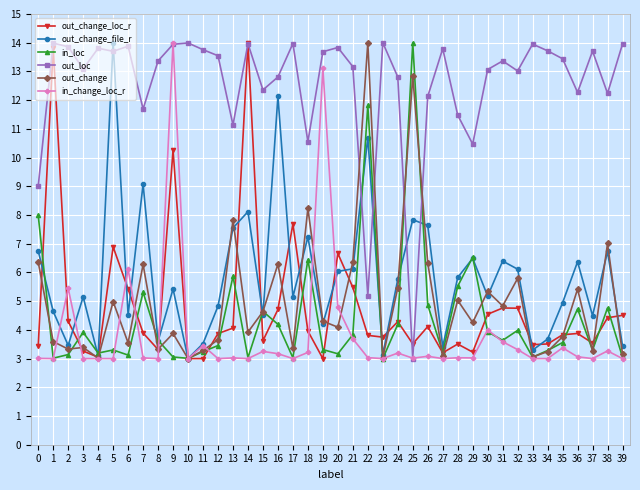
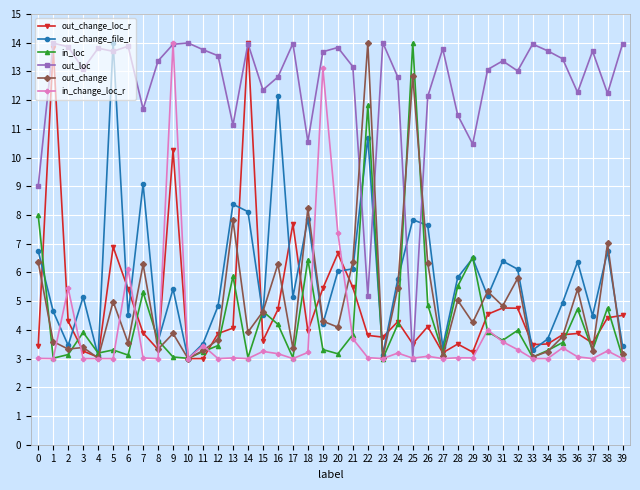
  {
    "out_change_loc_r": {
      "0": 3.4,
      "2": 4.3,
      "3": 3.3,
      "5": 6.9,
      "6": 5.4,
      "7": 3.9,
      "9": 10.3,
      "11": 3.0,
      "12": 3.9,
      "13": 4.1,
      "15": 3.6,
      "16": 4.7,
      "17": 7.7,
      "18": 4.0,
-     "19": 3.0,
+     "19": 5.4,
      "20": 6.7,
      "21": 5.5,
      "22": 3.8,
      "23": 3.7,
      "24": 4.3,
      "25": 3.5,
      "26": 4.1,
      "28": 3.5,
      "29": 3.2,
      "30": 4.5,
      "32": 4.8,
      "33": 3.5,
      "34": 3.5,
      "36": 3.9,
      "37": 3.5,
      "38": 4.4,
      "39": 4.5
    },
    "out_change_file_r": {
      "0": 6.7,
      "1": 4.6,
      "2": 3.5,
      "3": 5.2,
      "6": 4.5,
      "7": 9.1,
      "9": 5.4,
      "12": 4.8,
-     "13": 7.5,
+     "13": 8.4,
      "14": 8.1,
      "15": 4.5,
      "16": 12.1,
      "17": 5.1,
-     "18": 7.2,
+     "18": 7.9,
      "19": 4.2,
      "20": 6.0,
      "21": 6.1,
      "22": 10.7,
      "23": 3.1,
      "24": 5.8,
      "25": 7.8,
      "26": 7.6,
      "27": 3.4,
      "28": 5.8,
      "30": 5.2,
      "31": 6.4,
      "32": 6.1,
      "33": 3.3,
      "34": 3.7,
      "35": 4.9,
      "36": 6.4,
      "37": 4.5,
      "38": 6.7,
      "39": 3.4
    },
    "in_loc": {
      "0": 8.0,
      "2": 3.1,
      "3": 3.9,
      "4": 3.2,
      "5": 3.3,
      "6": 3.1,
      "7": 5.3,
      "9": 3.1,
      "12": 3.5,
      "13": 5.9,
      "16": 4.2,
      "18": 6.4,
      "19": 3.3,
      "20": 3.2,
      "21": 3.8,
      "22": 11.8,
      "24": 4.2,
      "25": 14.0,
      "26": 4.9,
      "28": 5.5,
      "32": 4.0,
      "35": 3.6,
      "36": 4.7,
      "38": 4.8
    },
    "out_loc": {
      "0": 9.0,
      "7": 11.7,
      "8": 13.4,
      "10": 14.0,
      "11": 13.8,
      "12": 13.5,
      "13": 11.1,
      "15": 12.4,
      "16": 12.8,
      "17": 14.0,
      "18": 10.6,
      "19": 13.7,
      "20": 13.8,
      "21": 13.2,
      "22": 5.2,
      "23": 14.0,
      "24": 12.8,
      "26": 12.1,
      "27": 13.8,
      "28": 11.5,
      "29": 10.5,
      "30": 13.1,
      "31": 13.4,
      "32": 13.0,
      "33": 14.0,
      "34": 13.7,
      "35": 13.4,
      "36": 12.3,
      "37": 13.7,
      "38": 12.2,
      "39": 14.0
    },
    "out_change": {
      "0": 6.4,
      "1": 3.6,
      "2": 3.3,
      "3": 3.4,
      "5": 5.0,
      "6": 3.5,
      "7": 6.3,
      "9": 3.9,
      "12": 3.7,
      "13": 7.8,
      "14": 3.9,
      "16": 6.3,
      "17": 3.4,
      "18": 8.2,
      "19": 4.3,
      "20": 4.1,
      "21": 6.4,
      "22": 14.0,
      "24": 5.5,
      "25": 12.8,
      "26": 6.3,
      "28": 5.0,
      "29": 4.3,
      "30": 5.3,
      "32": 5.8,
      "36": 5.4,
      "38": 7.0,
      "39": 3.2
    },
    "in_change_loc_r": {
      "0": 3.0,
      "2": 5.4,
      "3": 3.0,
      "5": 3.0,
      "6": 6.1,
      "7": 3.0,
      "8": 3.0,
      "12": 3.0,
      "13": 3.0,
      "15": 3.2,
      "16": 3.2,
      "18": 3.2,
      "19": 13.1,
-     "20": 4.8,
+     "20": 7.4,
      "21": 3.7,
      "22": 3.0,
      "24": 3.2,
      "26": 3.1,
      "28": 3.0,
      "29": 3.0,
      "32": 3.3,
      "34": 3.0,
      "35": 3.4,
      "36": 3.1,
      "37": 3.0,
      "38": 3.3
    }
  }
